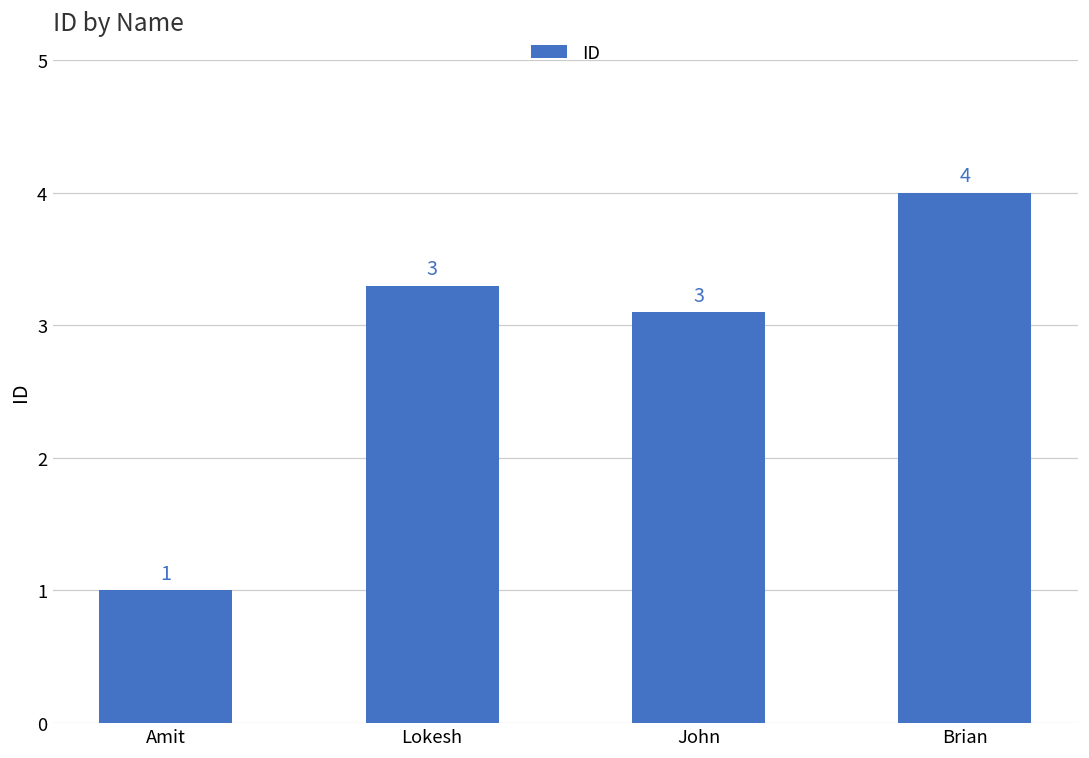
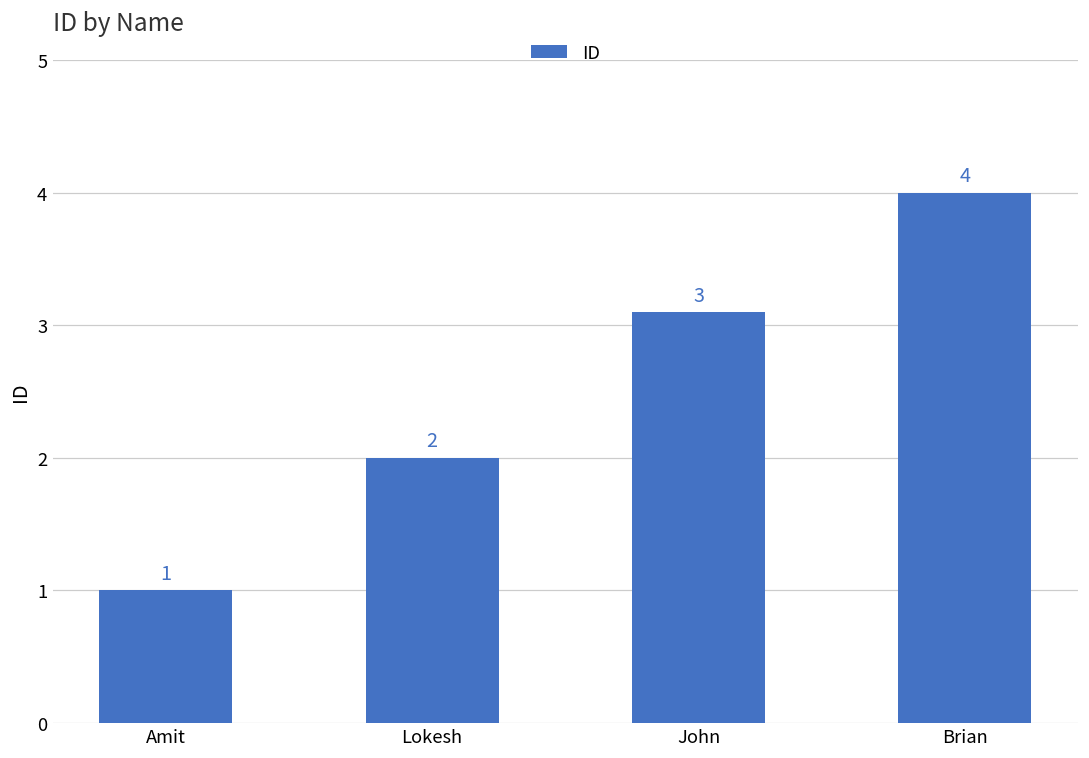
  {
    "Amit": 1,
-   "Lokesh": 3,
+   "Lokesh": 2,
    "John": 3,
    "Brian": 4
  }
